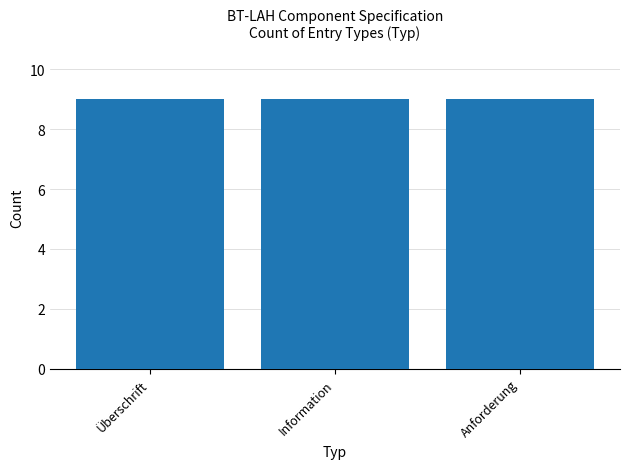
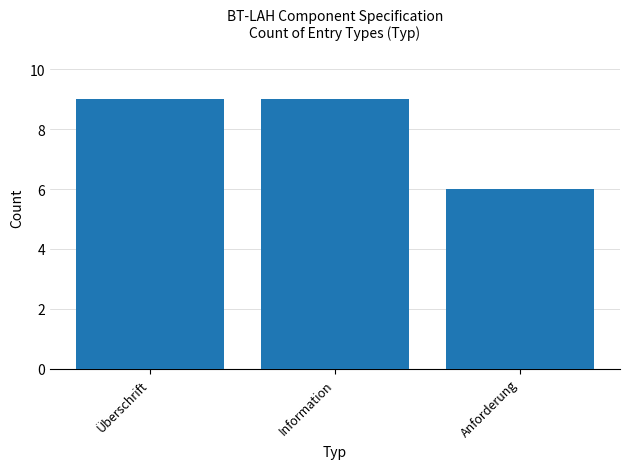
  {
    "Überschrift": 9,
    "Information": 9,
-   "Anforderung": 9
+   "Anforderung": 6
  }
